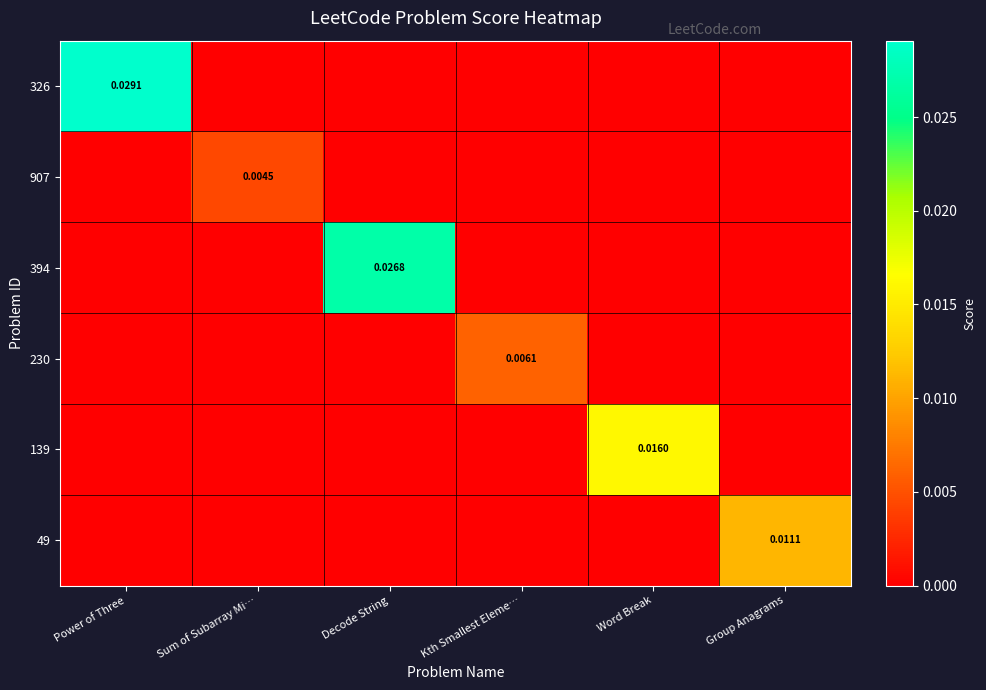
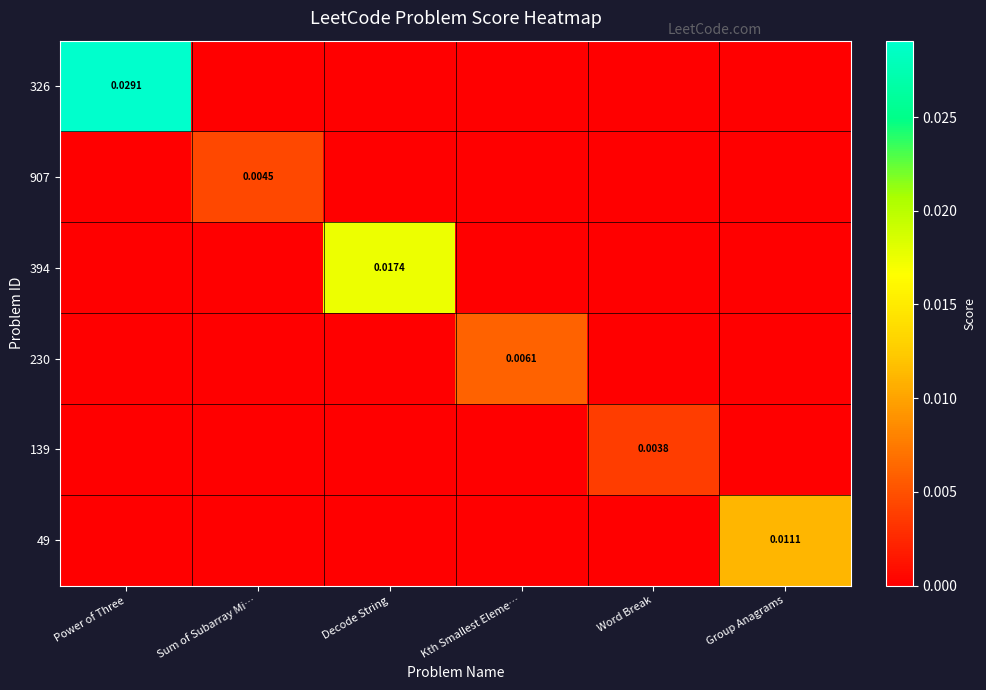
  {
    "394": {
-     "Decode String": 0.0268
+     "Decode String": 0.0174
    },
    "139": {
-     "Word Break": 0.0160
+     "Word Break": 0.0038
    }
  }
